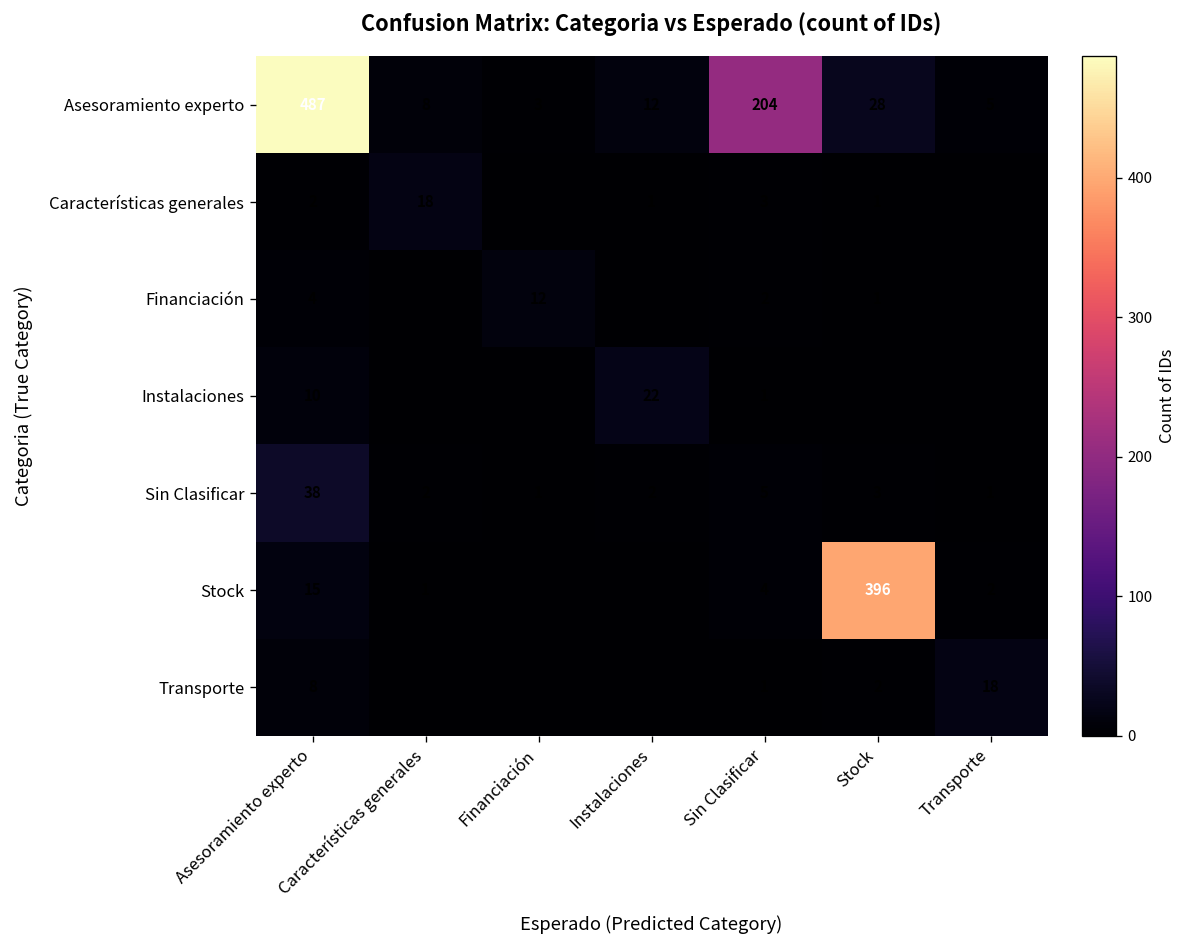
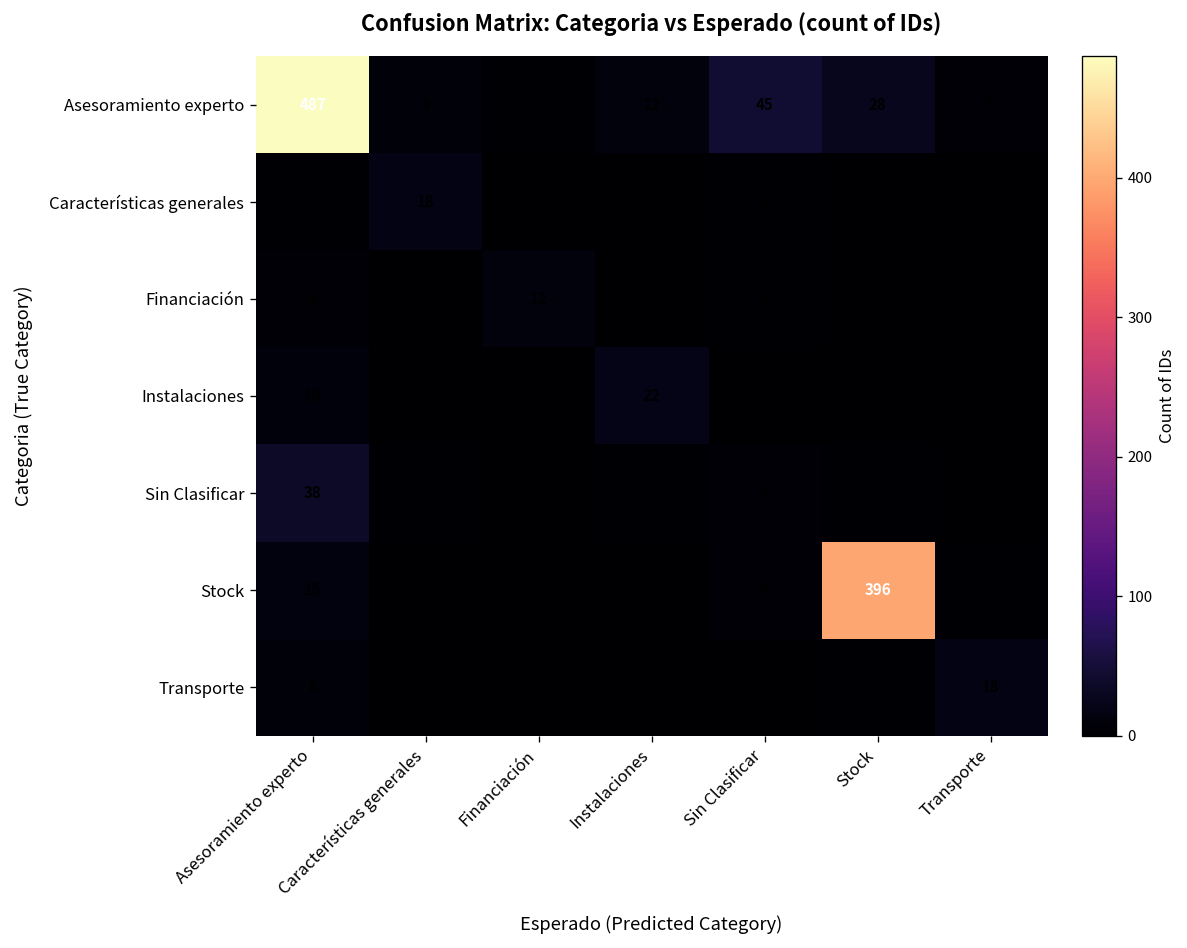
  {
    "Asesoramiento experto": {
      "Asesoramiento experto": 487,
-     "Sin Clasificar": 204
+     "Sin Clasificar": 45
    },
    "Stock": {
      "Stock": 396
    }
  }
